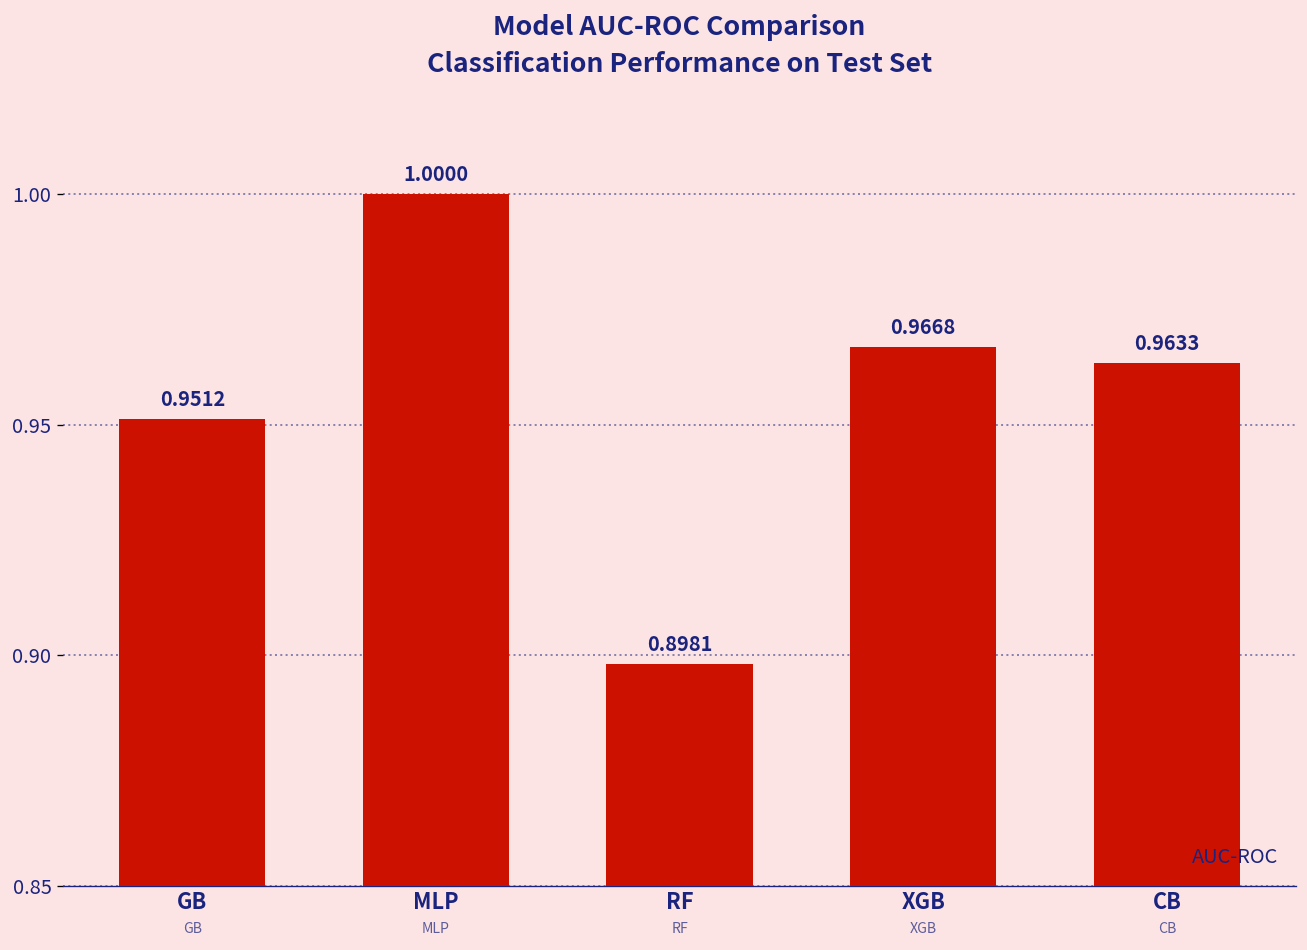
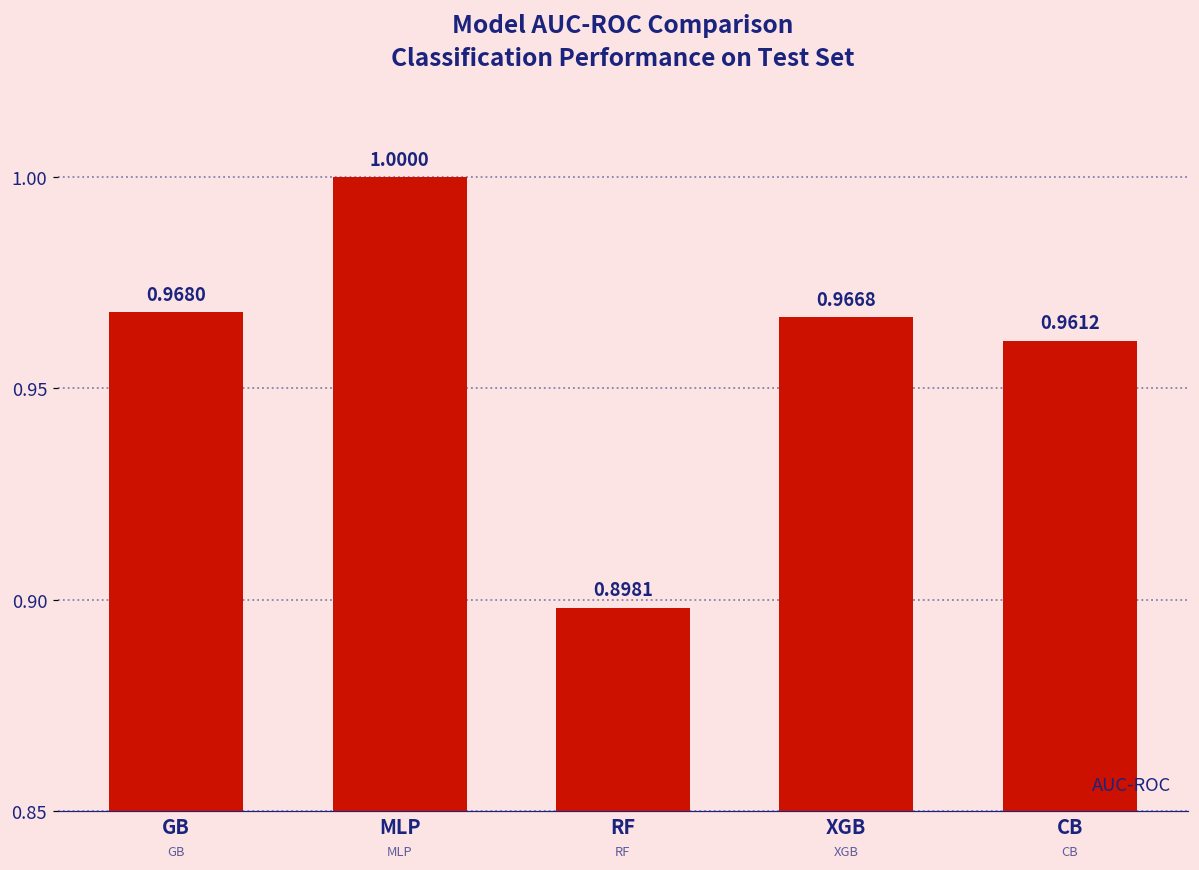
  {
-   "GB": 0.9512,
+   "GB": 0.9680,
    "MLP": 1.0000,
    "RF": 0.8981,
    "XGB": 0.9668,
-   "CB": 0.9633
+   "CB": 0.9612
  }
